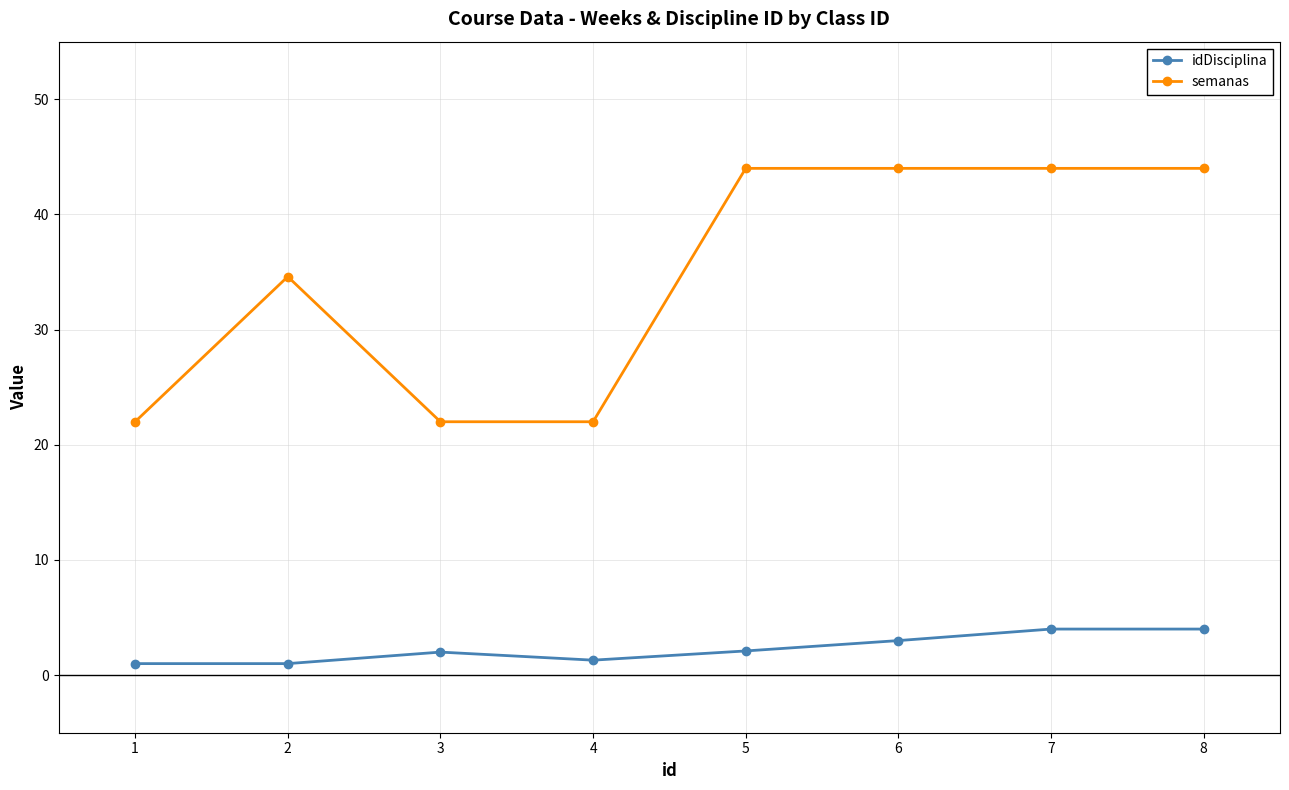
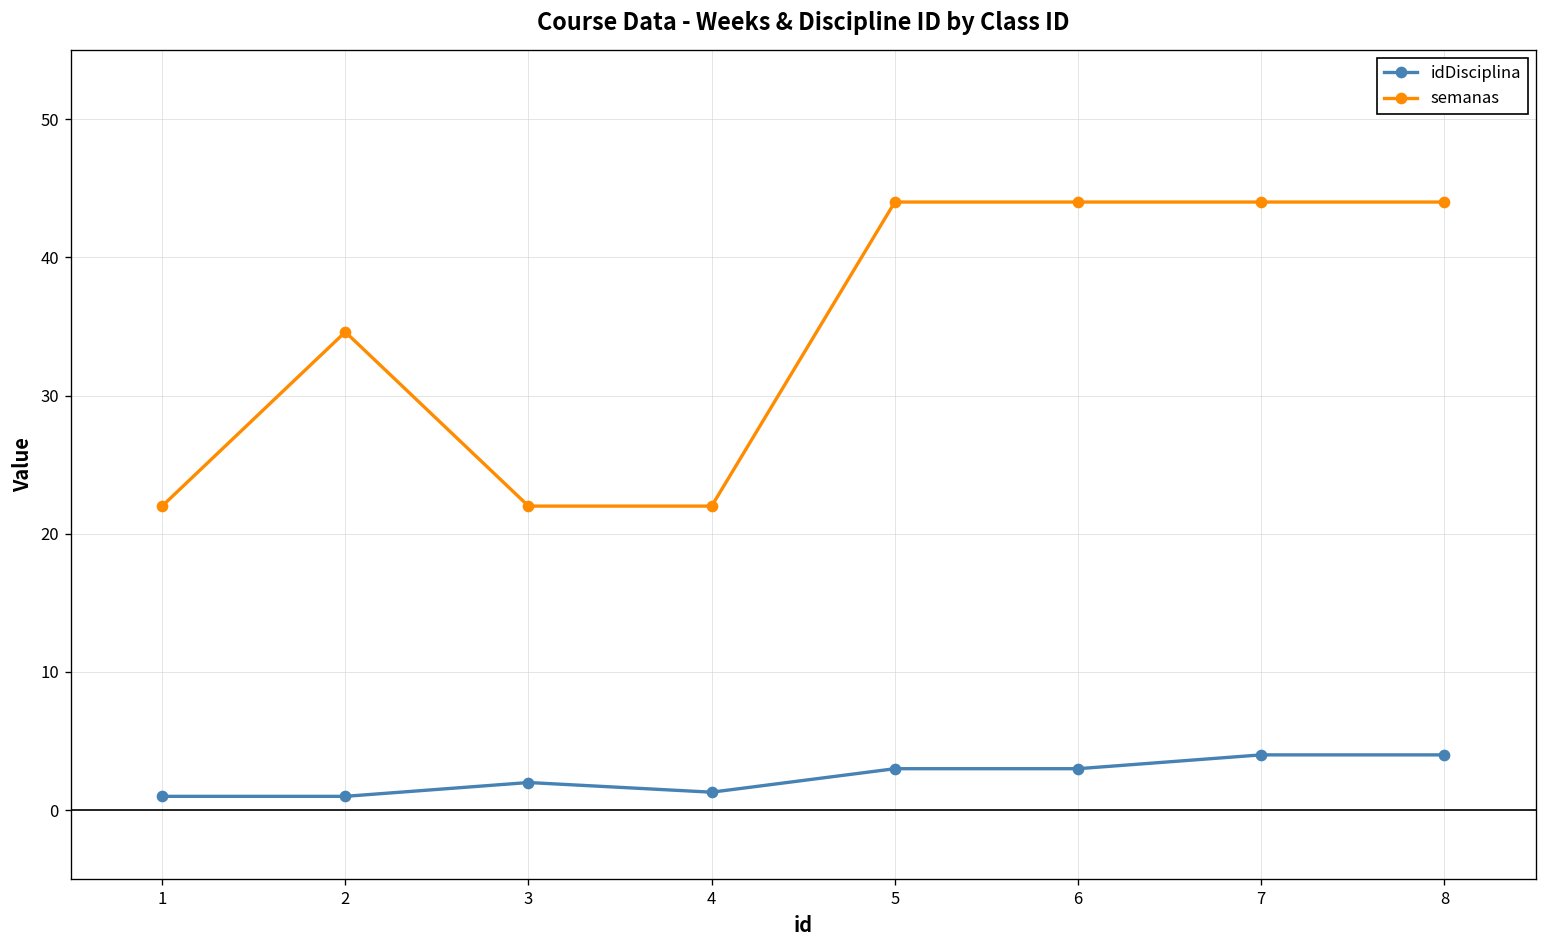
  {
    "idDisciplina": {
      "1": 1.0,
      "2": 1.0,
      "3": 2.0,
      "4": 1.3,
-     "5": 2.1,
+     "5": 3.0,
      "6": 3.0,
      "7": 4.0,
      "8": 4.0
    },
    "semanas": {
      "1": 22.0,
      "2": 34.6,
      "3": 22.0,
      "4": 22.0,
      "5": 44.0,
      "6": 44.0,
      "7": 44.0,
      "8": 44.0
    }
  }
